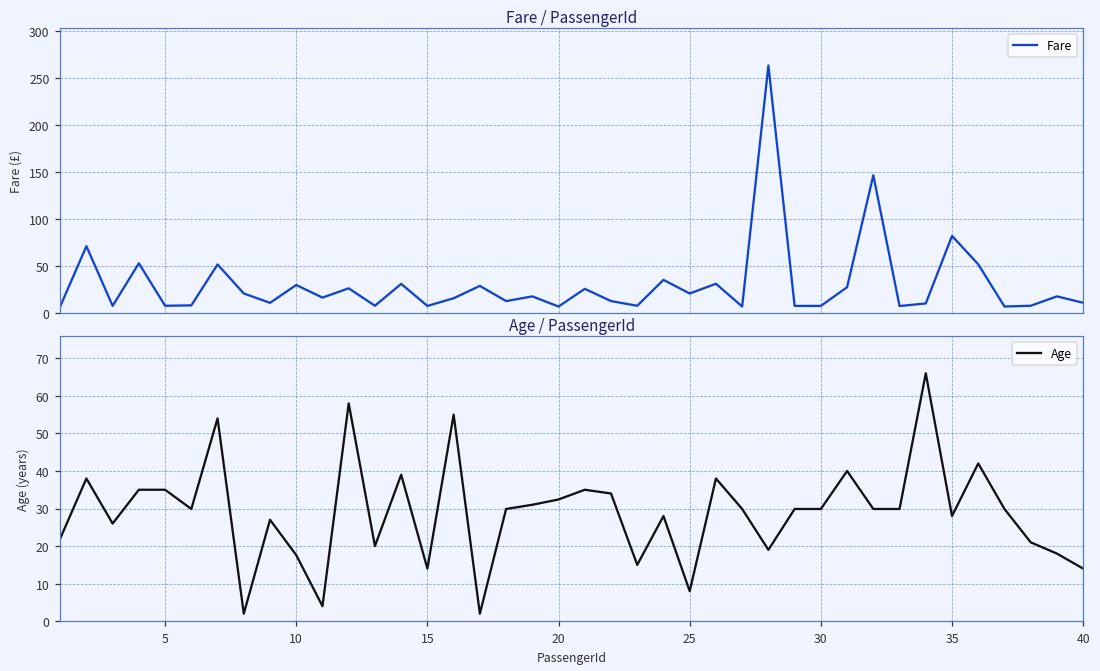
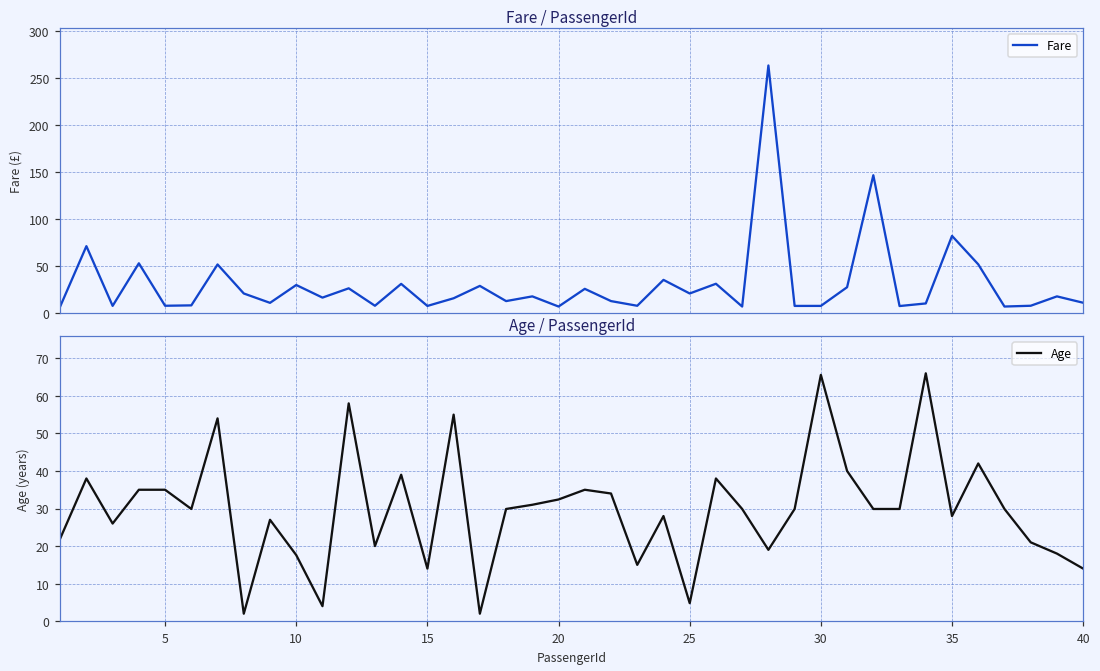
  {
    "Age / PassengerId": {
      "5": 35,
      "10": 18,
      "15": 14,
      "20": 32,
-     "25": 8,
-     "30": 30,
+     "25": 5,
+     "30": 66,
      "35": 28,
      "40": 14
    }
  }
